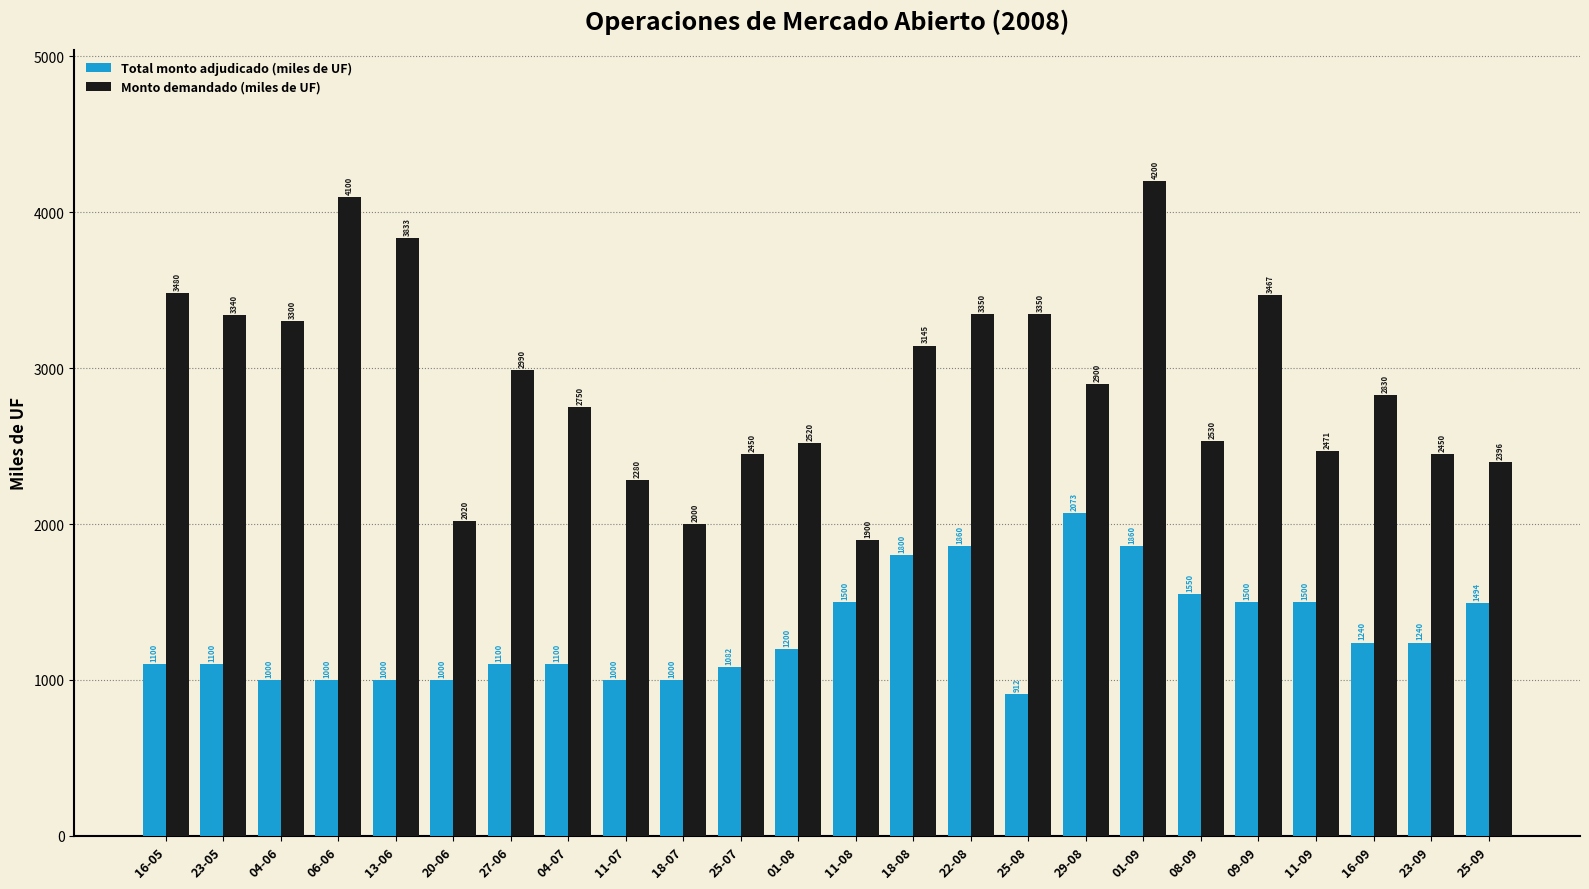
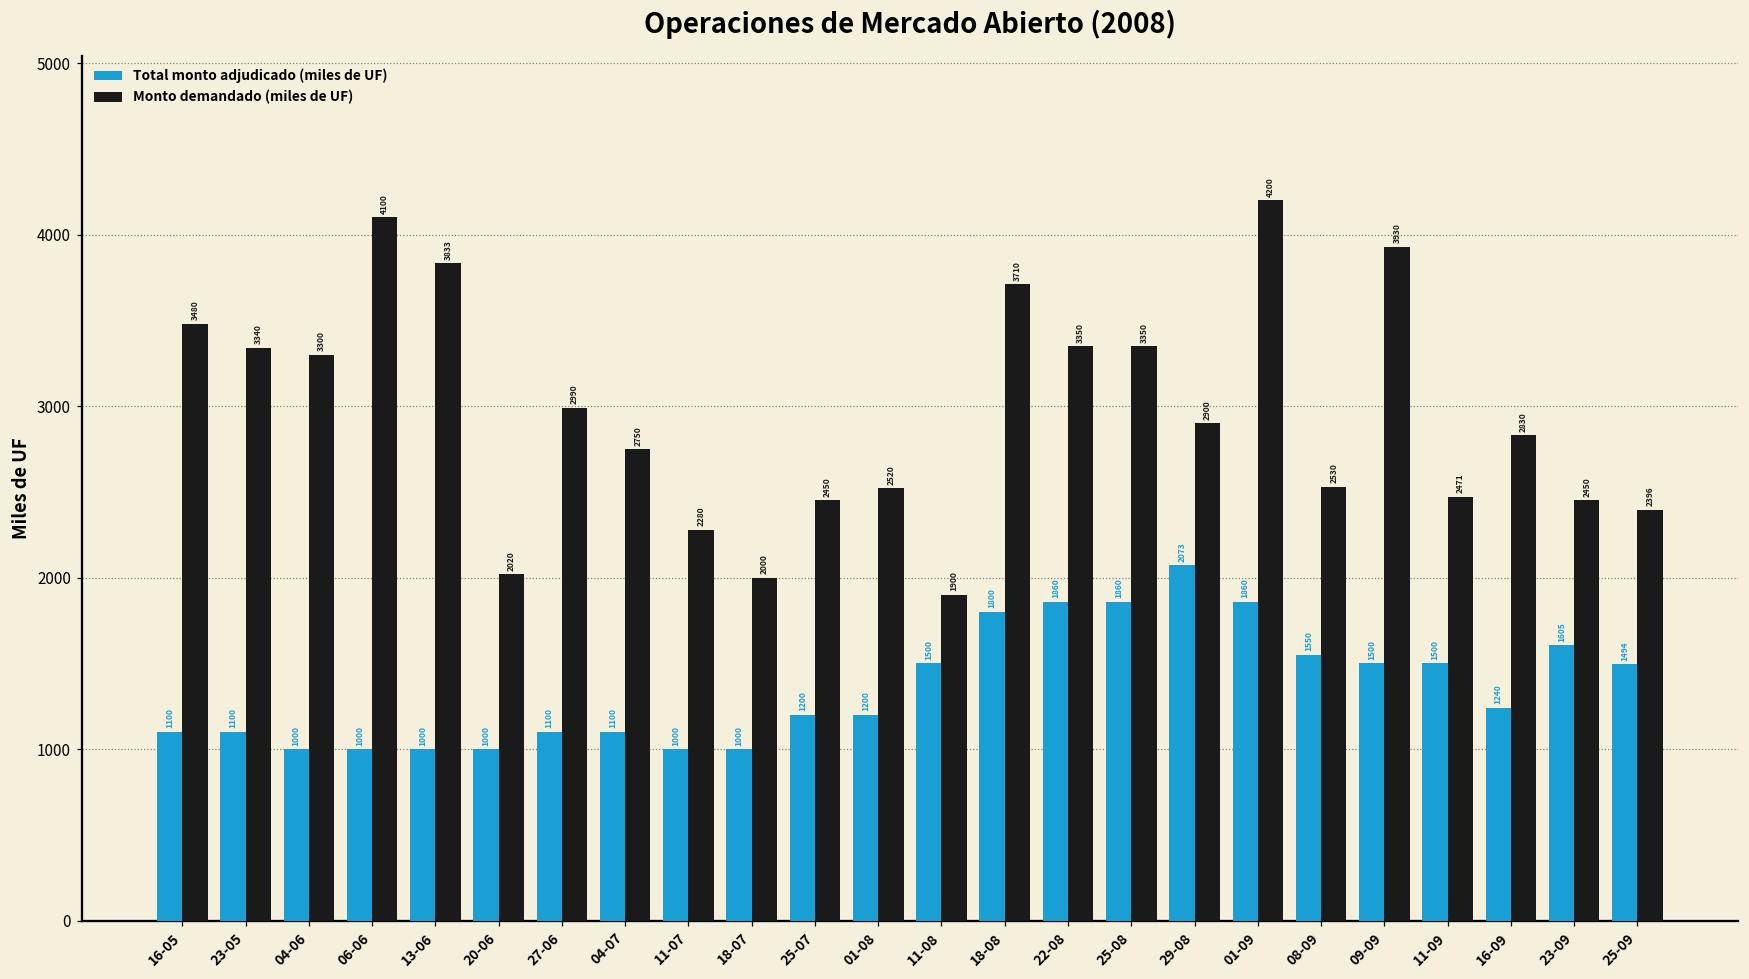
  {
    "Total monto adjudicado (miles de UF)": {
      "16-05": 1100,
      "23-05": 1100,
      "04-06": 1000,
      "06-06": 1000,
      "13-06": 1000,
      "20-06": 1000,
      "27-06": 1100,
      "04-07": 1100,
      "11-07": 1000,
      "18-07": 1000,
-     "25-07": 1082,
+     "25-07": 1200,
      "01-08": 1200,
      "11-08": 1500,
      "18-08": 1800,
      "22-08": 1860,
-     "25-08": 912,
+     "25-08": 1860,
      "29-08": 2073,
      "01-09": 1860,
      "08-09": 1550,
      "09-09": 1500,
      "11-09": 1500,
      "16-09": 1240,
-     "23-09": 1240,
+     "23-09": 1605,
      "25-09": 1494
    },
    "Monto demandado (miles de UF)": {
      "16-05": 3480,
      "23-05": 3340,
      "04-06": 3300,
      "06-06": 4100,
      "13-06": 3833,
      "20-06": 2020,
      "27-06": 2990,
      "04-07": 2750,
      "11-07": 2280,
      "18-07": 2000,
      "25-07": 2450,
      "01-08": 2520,
      "11-08": 1900,
-     "18-08": 3145,
+     "18-08": 3710,
      "22-08": 3350,
      "25-08": 3350,
      "29-08": 2900,
      "01-09": 4200,
      "08-09": 2530,
-     "09-09": 3467,
+     "09-09": 3930,
      "11-09": 2471,
      "16-09": 2830,
      "23-09": 2450,
      "25-09": 2396
    }
  }
